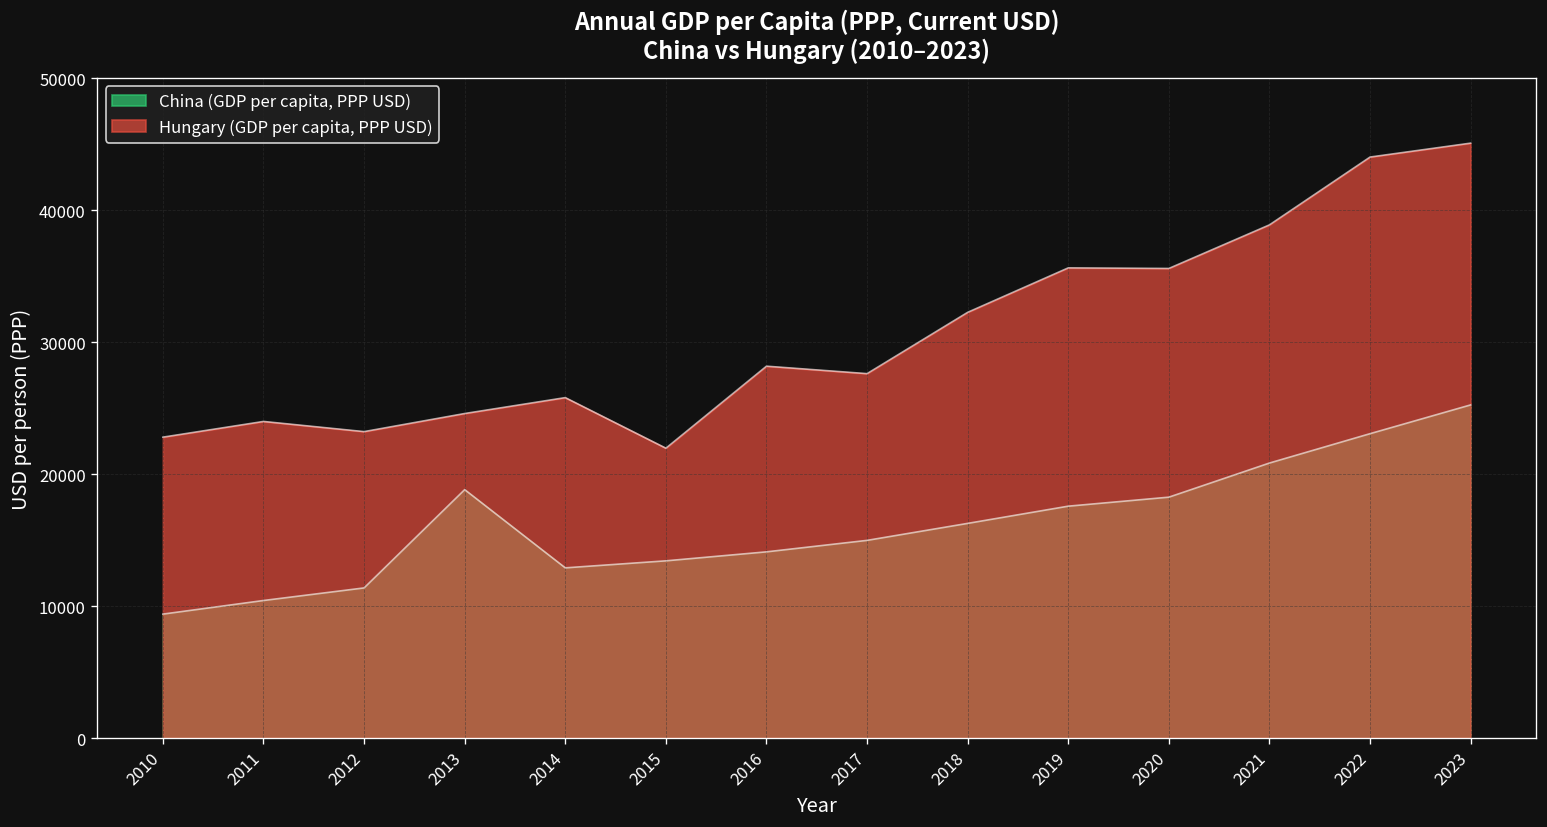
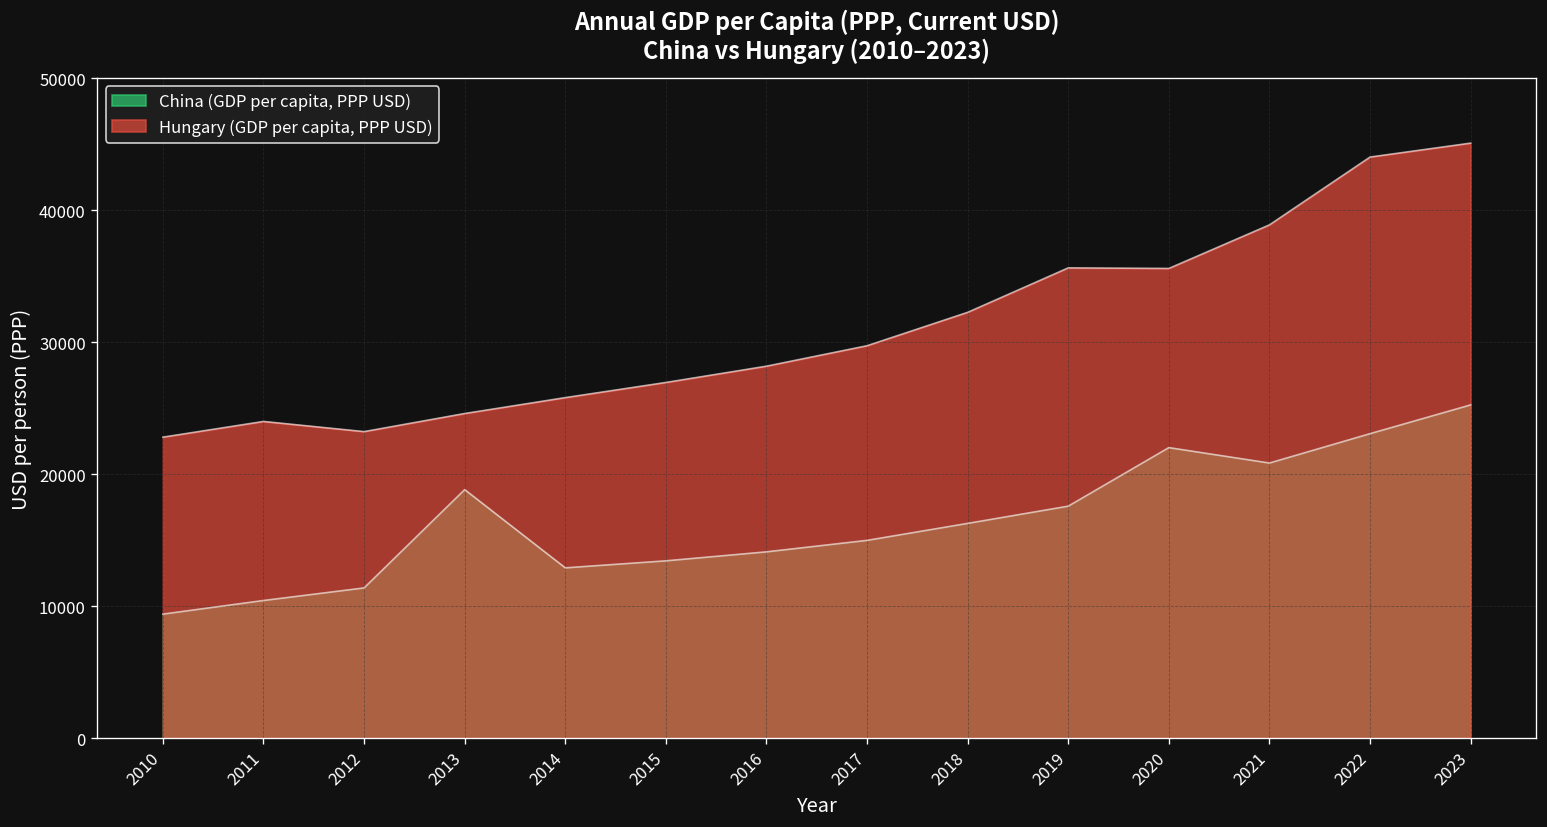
  {
    "China (GDP per capita, PPP USD)": {
      "2010": 9400,
      "2011": 10400,
      "2012": 11400,
      "2013": 18800,
      "2014": 12900,
      "2015": 13400,
      "2016": 14100,
      "2017": 15000,
      "2018": 16300,
      "2019": 17600,
-     "2020": 18300,
+     "2020": 22000,
      "2021": 20800,
      "2022": 23100,
      "2023": 25200
    },
    "Hungary (GDP per capita, PPP USD)": {
      "2010": 22800,
      "2011": 24000,
      "2012": 23200,
      "2013": 24600,
      "2014": 25800,
-     "2015": 22000,
+     "2015": 26900,
      "2016": 28200,
-     "2017": 27600,
+     "2017": 29700,
      "2018": 32300,
      "2019": 35600,
      "2020": 35600,
      "2021": 38900,
      "2022": 44000,
      "2023": 45100
    }
  }
